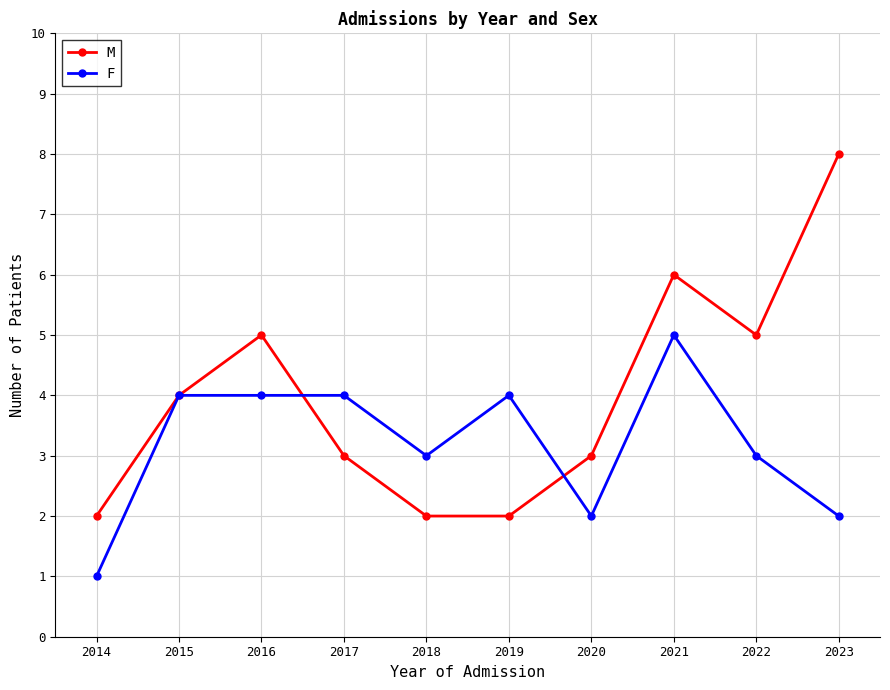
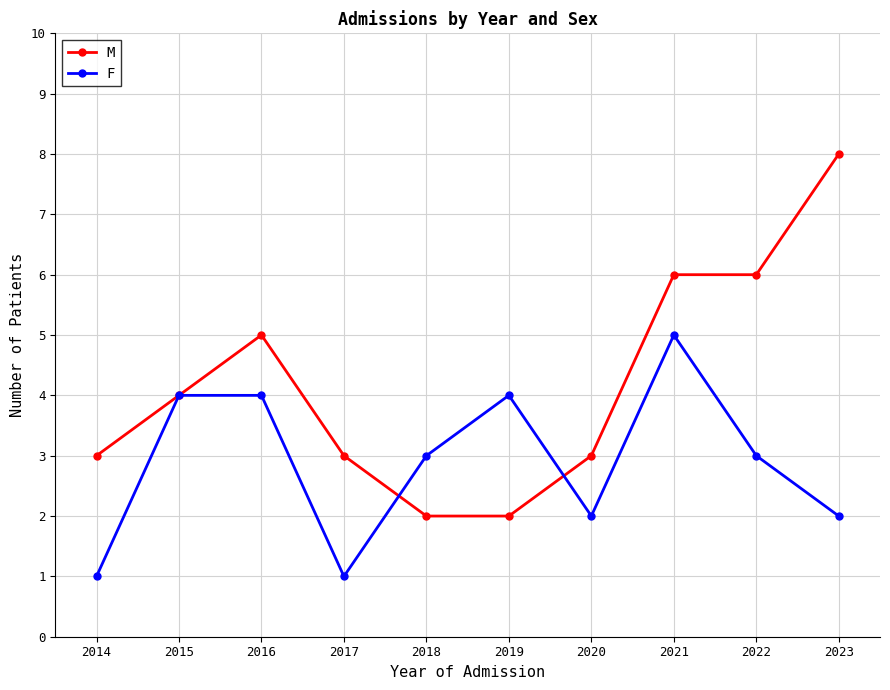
  {
    "M": {
-     "2014": 2,
+     "2014": 3,
      "2016": 5,
      "2017": 3,
      "2018": 2,
      "2019": 2,
      "2020": 3,
      "2021": 6,
-     "2022": 5,
+     "2022": 6,
      "2023": 8
    },
    "F": {
      "2014": 1,
      "2016": 4,
-     "2017": 4,
+     "2017": 1,
      "2018": 3,
      "2019": 4,
      "2020": 2,
      "2021": 5,
      "2022": 3,
      "2023": 2
    }
  }
